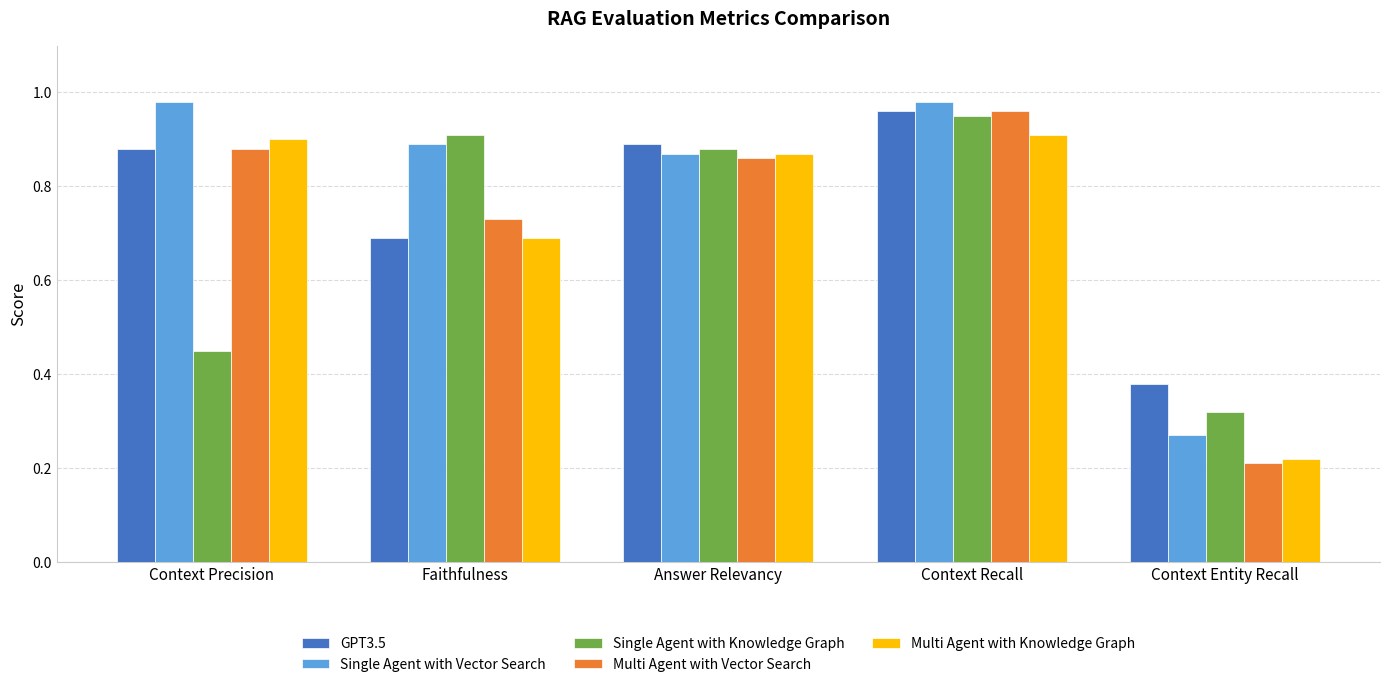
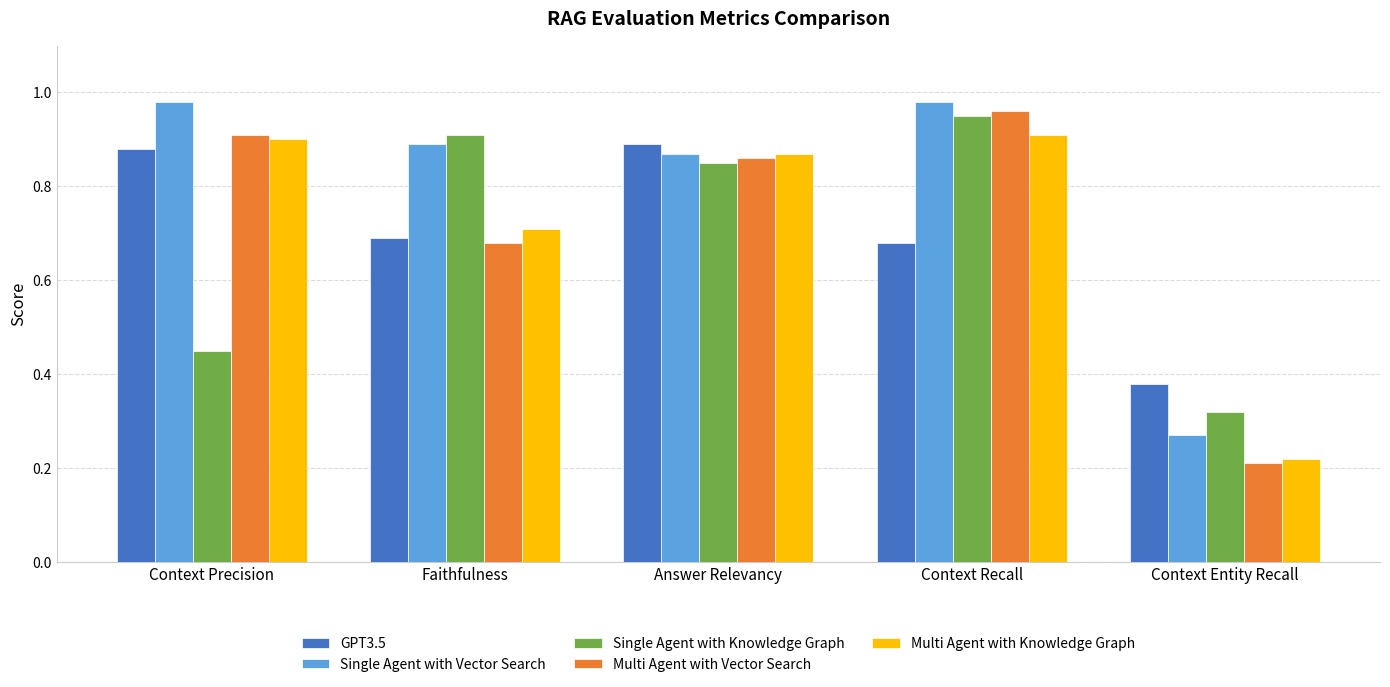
  {
    "GPT3.5": {
      "Context Precision": 0.88,
      "Faithfulness": 0.69,
      "Answer Relevancy": 0.89,
-     "Context Recall": 0.96,
+     "Context Recall": 0.68,
      "Context Entity Recall": 0.38
    },
    "Single Agent with Vector Search": {
      "Context Precision": 0.98,
      "Faithfulness": 0.89,
      "Answer Relevancy": 0.87,
      "Context Recall": 0.98,
      "Context Entity Recall": 0.27
    },
    "Single Agent with Knowledge Graph": {
      "Context Precision": 0.45,
      "Faithfulness": 0.91,
-     "Answer Relevancy": 0.88,
+     "Answer Relevancy": 0.85,
      "Context Recall": 0.95,
      "Context Entity Recall": 0.32
    },
    "Multi Agent with Vector Search": {
-     "Context Precision": 0.88,
-     "Faithfulness": 0.73,
+     "Context Precision": 0.91,
+     "Faithfulness": 0.68,
      "Answer Relevancy": 0.86,
      "Context Recall": 0.96,
      "Context Entity Recall": 0.21
    },
    "Multi Agent with Knowledge Graph": {
      "Context Precision": 0.90,
-     "Faithfulness": 0.69,
+     "Faithfulness": 0.71,
      "Answer Relevancy": 0.87,
      "Context Recall": 0.91,
      "Context Entity Recall": 0.22
    }
  }
